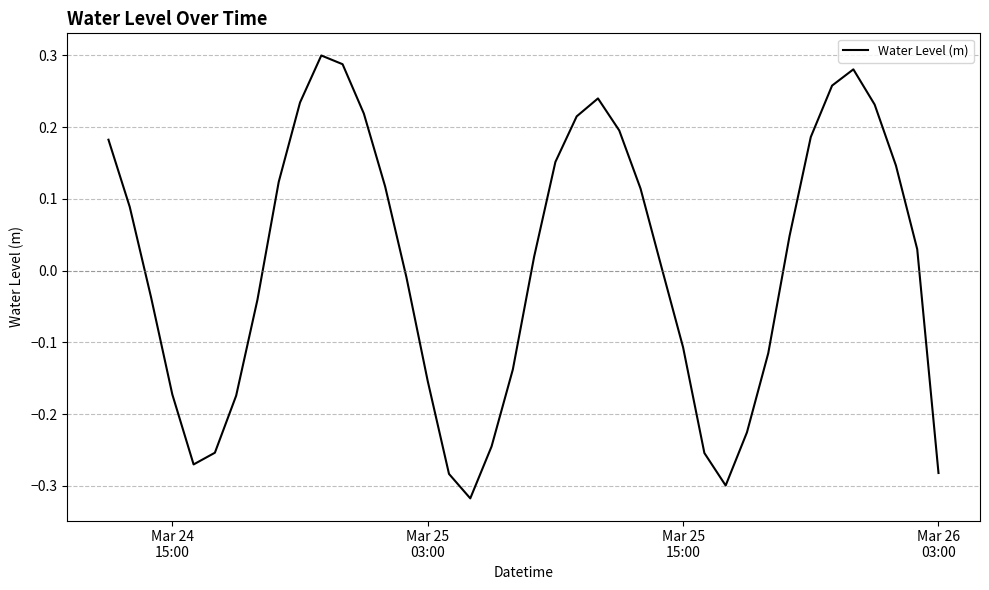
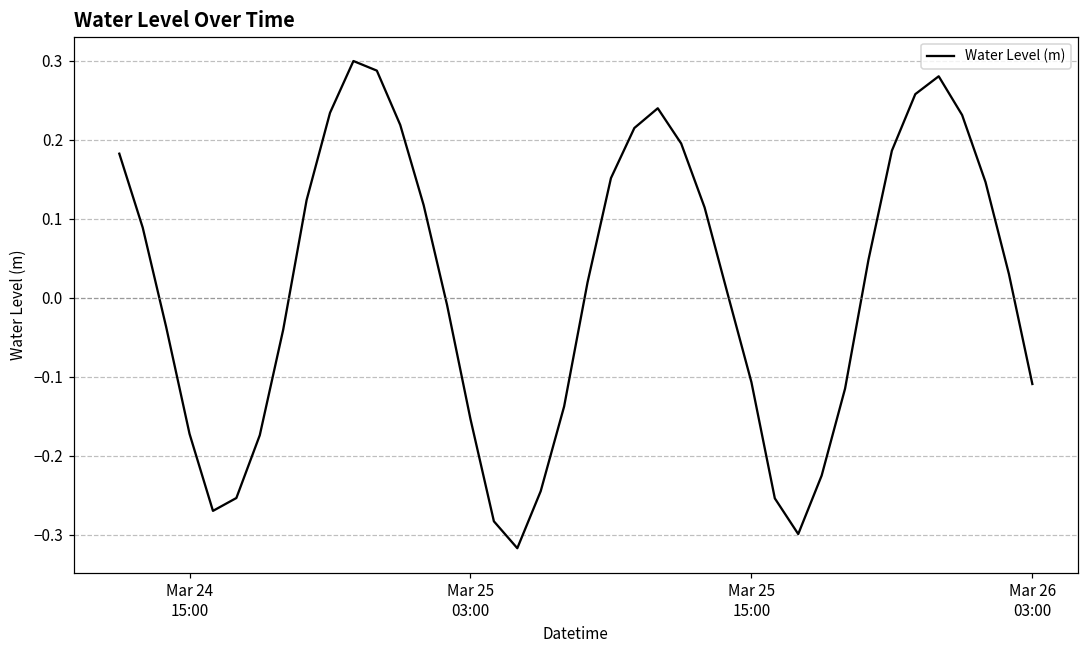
  {
    "Mar 24 15:00": -0.17,
    "Mar 25 03:00": -0.15,
    "Mar 25 15:00": -0.11,
-   "Mar 26 03:00": -0.28
+   "Mar 26 03:00": -0.11
  }
